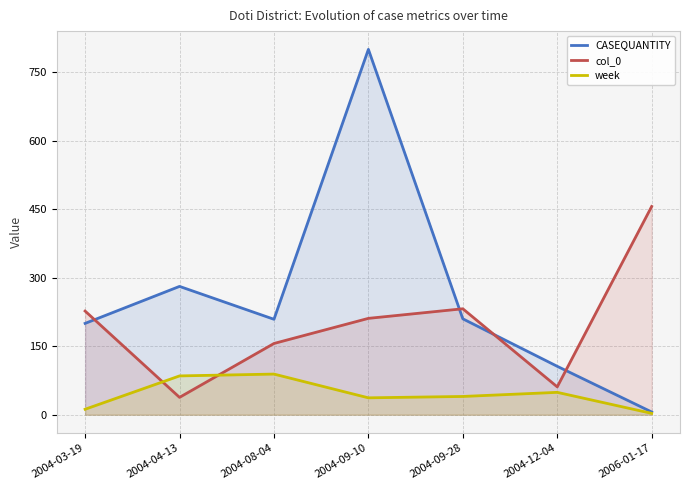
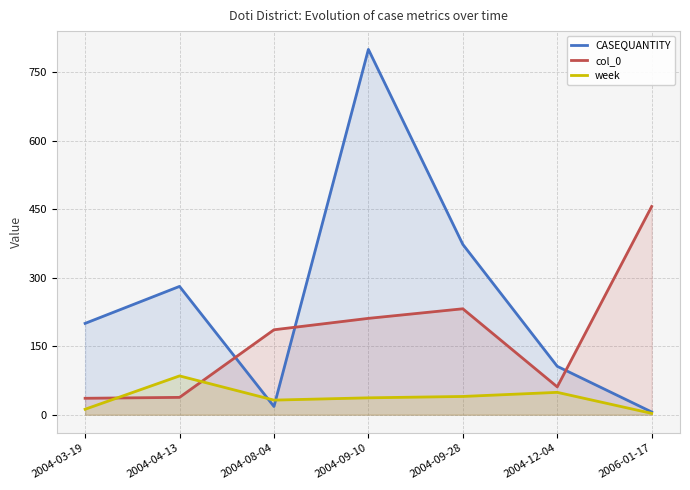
  {
    "CASEQUANTITY": {
      "2004-03-19": 200,
      "2004-04-13": 280,
-     "2004-08-04": 210,
+     "2004-08-04": 20,
      "2004-09-10": 800,
-     "2004-09-28": 210,
+     "2004-09-28": 370,
      "2004-12-04": 110
    },
    "col_0": {
-     "2004-03-19": 230,
+     "2004-03-19": 40,
      "2004-04-13": 40,
-     "2004-08-04": 160,
+     "2004-08-04": 190,
      "2004-09-10": 210,
      "2004-09-28": 230,
      "2004-12-04": 60,
      "2006-01-17": 460
    },
    "week": {
      "2004-03-19": 10,
      "2004-04-13": 90,
-     "2004-08-04": 90,
+     "2004-08-04": 30,
      "2004-09-10": 40,
      "2004-09-28": 40,
      "2004-12-04": 50
    }
  }
